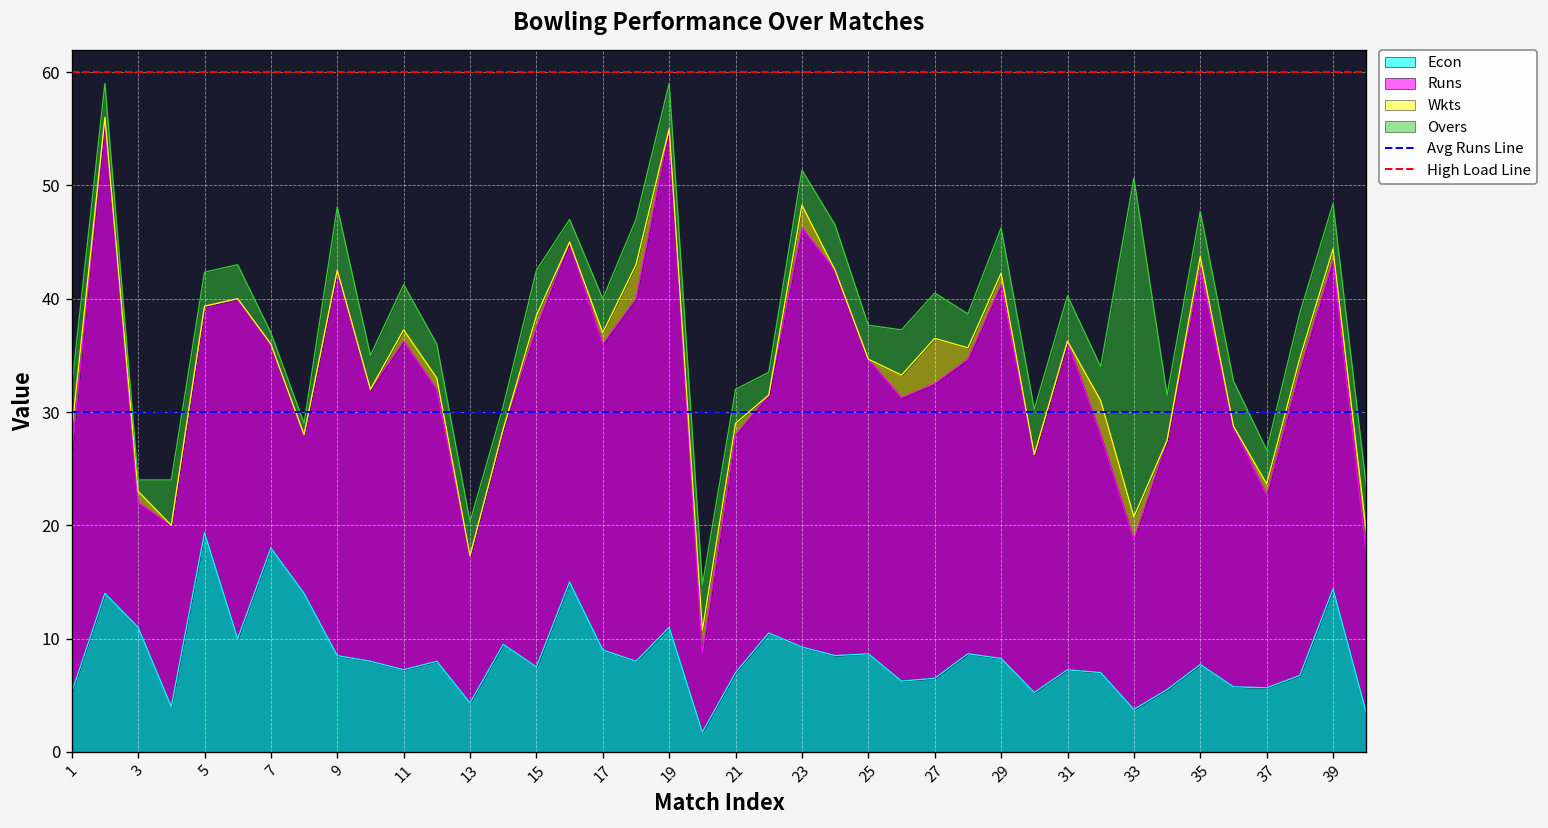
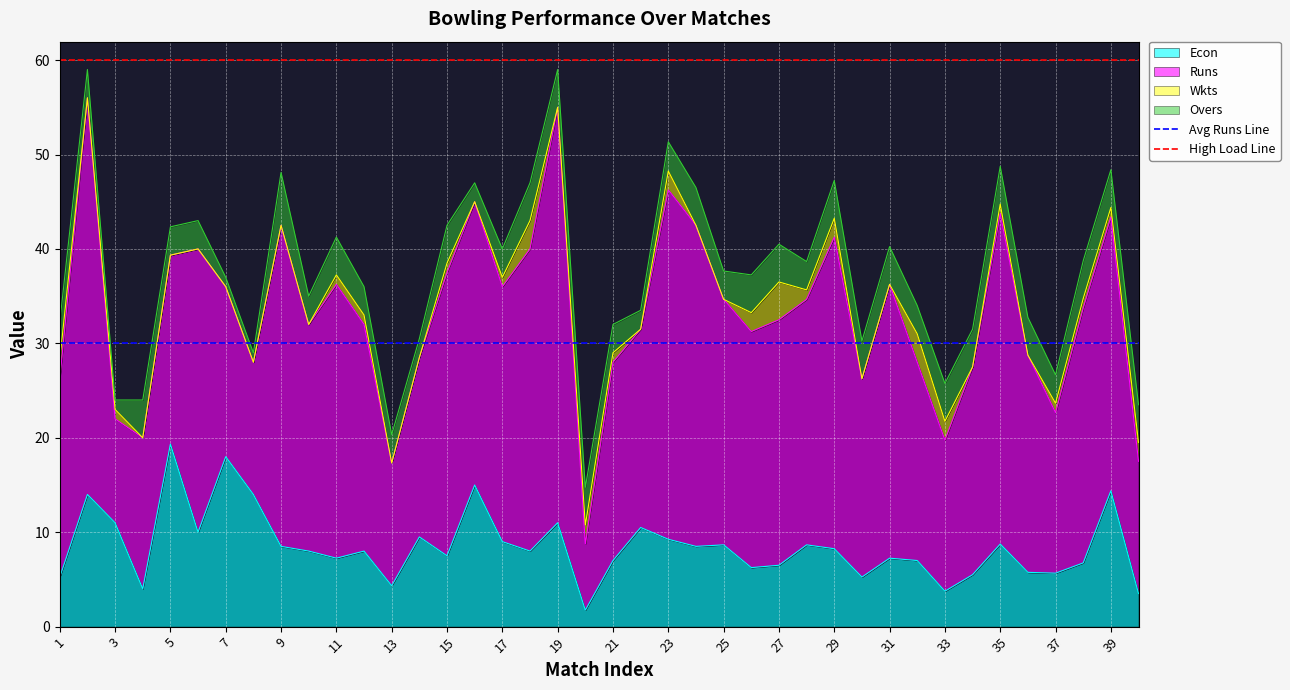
  {
    "Econ": {
      "1": 5,
      "3": 11,
      "5": 19,
      "7": 18,
      "9": 9,
      "11": 7,
      "13": 4,
      "15": 8,
      "17": 9,
      "19": 11,
      "21": 7,
      "23": 9,
      "25": 9,
      "27": 7,
      "29": 8,
      "31": 7,
      "33": 4,
-     "35": 8,
+     "35": 9,
      "37": 6,
      "39": 14
    },
    "Runs": {
      "1": 21,
      "3": 11,
      "11": 29,
      "15": 30,
      "17": 27,
      "21": 21,
      "23": 37,
      "27": 26,
      "29": 33,
-     "33": 15,
+     "33": 16,
      "35": 35,
      "37": 17,
      "39": 29
    },
    "Wkts": {
      "1": 2,
      "3": 1,
      "11": 1,
      "15": 1,
      "17": 1,
      "21": 1,
      "23": 2,
      "27": 4,
-     "29": 1,
+     "29": 2,
      "33": 2,
      "35": 1,
      "37": 1,
      "39": 1
    },
    "Overs": {
      "1": 4,
      "3": 1,
      "5": 3,
      "7": 1,
      "9": 6,
      "11": 4,
      "13": 3,
      "15": 4,
      "17": 3,
      "19": 4,
      "21": 3,
      "23": 3,
      "25": 3,
      "27": 4,
      "29": 4,
      "31": 4,
-     "33": 30,
+     "33": 4,
      "35": 4,
      "37": 3,
      "39": 4
    }
  }
